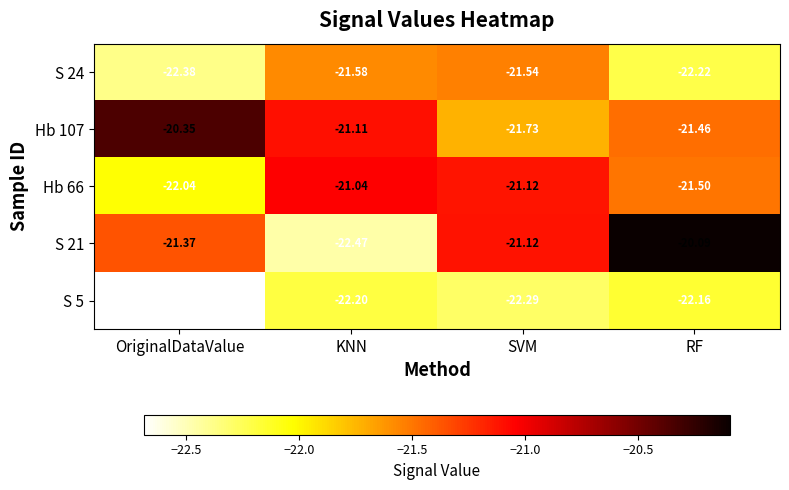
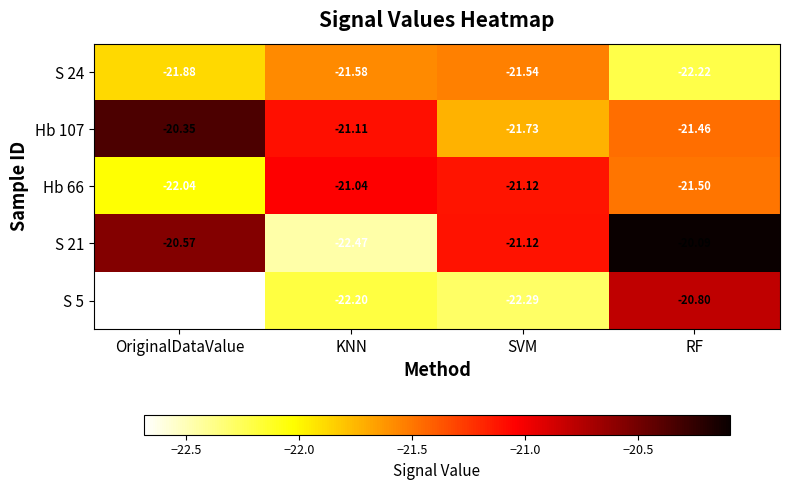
  {
    "S 24": {
-     "OriginalDataValue": -22.38,
+     "OriginalDataValue": -21.88,
      "KNN": -21.58,
      "SVM": -21.54,
      "RF": -22.22
    },
    "Hb 107": {
      "OriginalDataValue": -20.35,
      "KNN": -21.11,
      "SVM": -21.73,
      "RF": -21.46
    },
    "Hb 66": {
      "OriginalDataValue": -22.04,
      "KNN": -21.04,
      "SVM": -21.12,
      "RF": -21.50
    },
    "S 21": {
-     "OriginalDataValue": -21.37,
+     "OriginalDataValue": -20.57,
      "KNN": -22.47,
      "SVM": -21.12
    },
    "S 5": {
      "KNN": -22.20,
      "SVM": -22.29,
-     "RF": -22.16
+     "RF": -20.80
    }
  }
